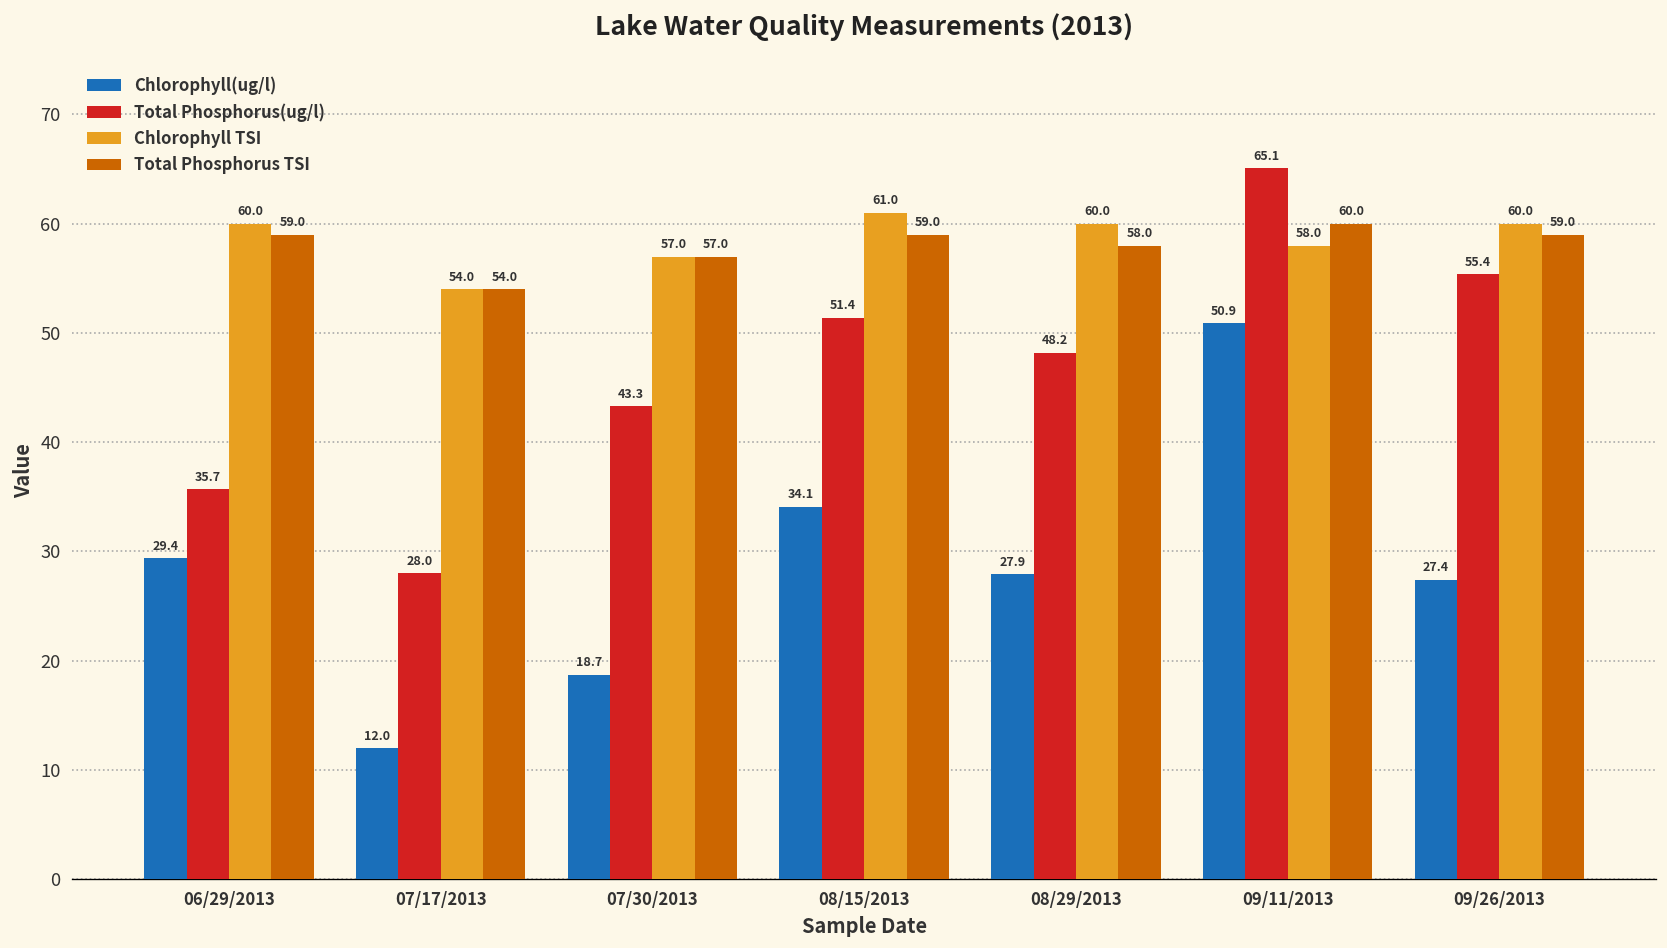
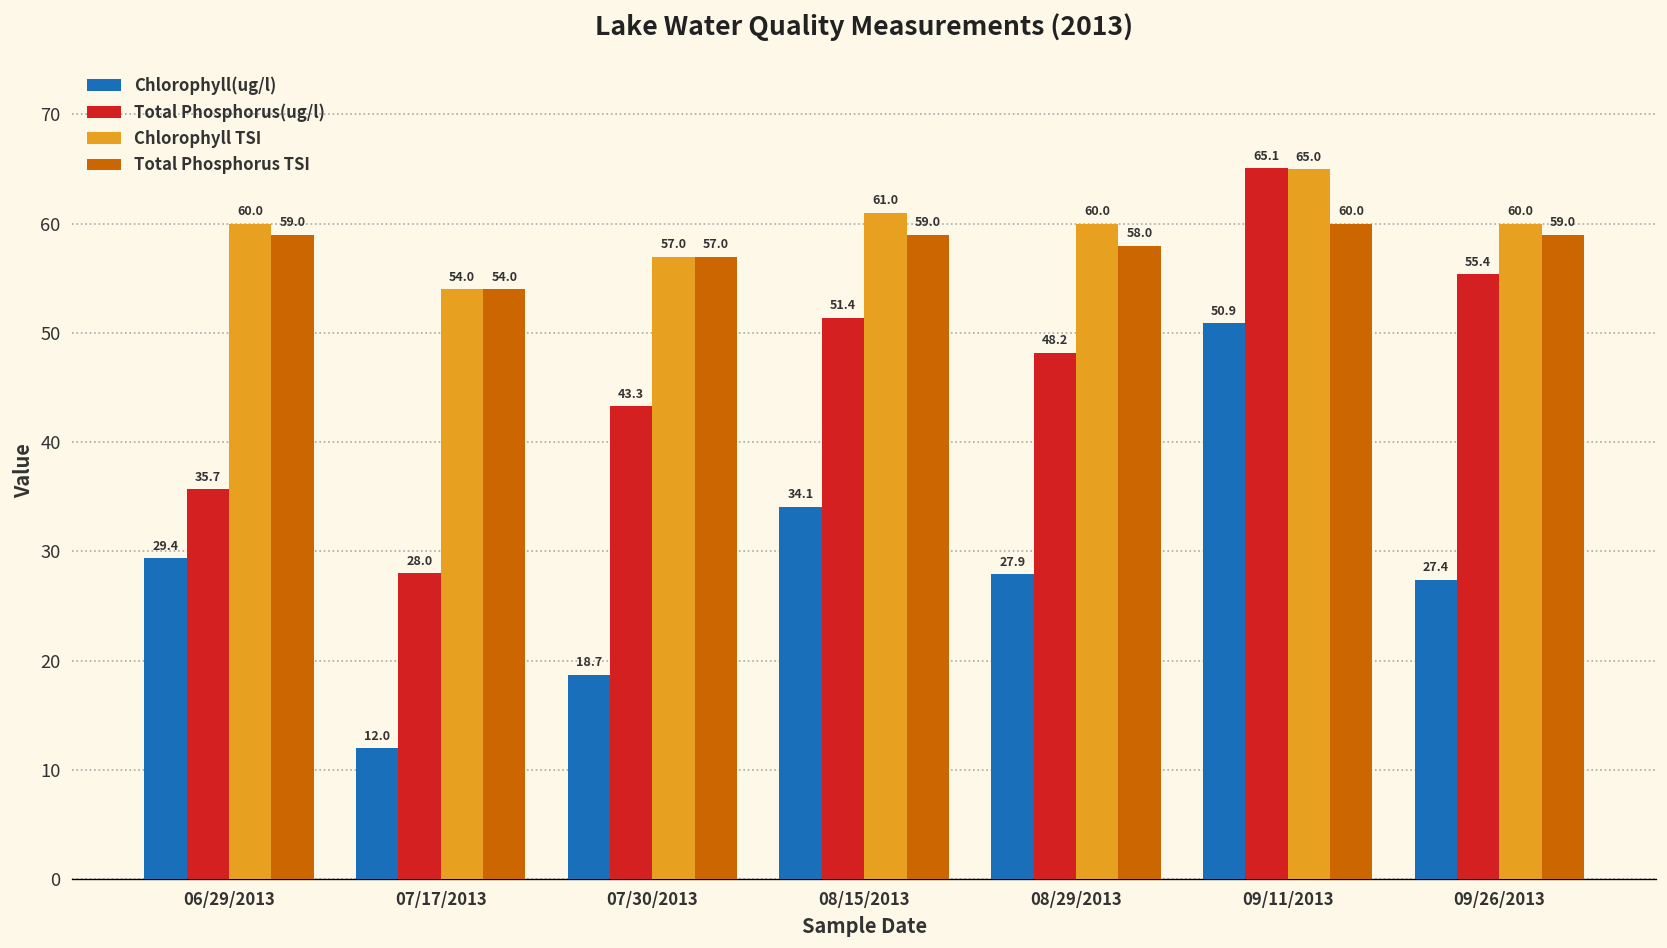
  {
    "Chlorophyll(ug/l)": {
      "06/29/2013": 29.4,
      "07/17/2013": 12.0,
      "07/30/2013": 18.7,
      "08/15/2013": 34.1,
      "08/29/2013": 27.9,
      "09/11/2013": 50.9,
      "09/26/2013": 27.4
    },
    "Total Phosphorus(ug/l)": {
      "06/29/2013": 35.7,
      "07/17/2013": 28.0,
      "07/30/2013": 43.3,
      "08/15/2013": 51.4,
      "08/29/2013": 48.2,
      "09/11/2013": 65.1,
      "09/26/2013": 55.4
    },
    "Chlorophyll TSI": {
      "06/29/2013": 60.0,
      "07/17/2013": 54.0,
      "07/30/2013": 57.0,
      "08/15/2013": 61.0,
      "08/29/2013": 60.0,
-     "09/11/2013": 58.0,
+     "09/11/2013": 65.0,
      "09/26/2013": 60.0
    },
    "Total Phosphorus TSI": {
      "06/29/2013": 59.0,
      "07/17/2013": 54.0,
      "07/30/2013": 57.0,
      "08/15/2013": 59.0,
      "08/29/2013": 58.0,
      "09/11/2013": 60.0,
      "09/26/2013": 59.0
    }
  }
